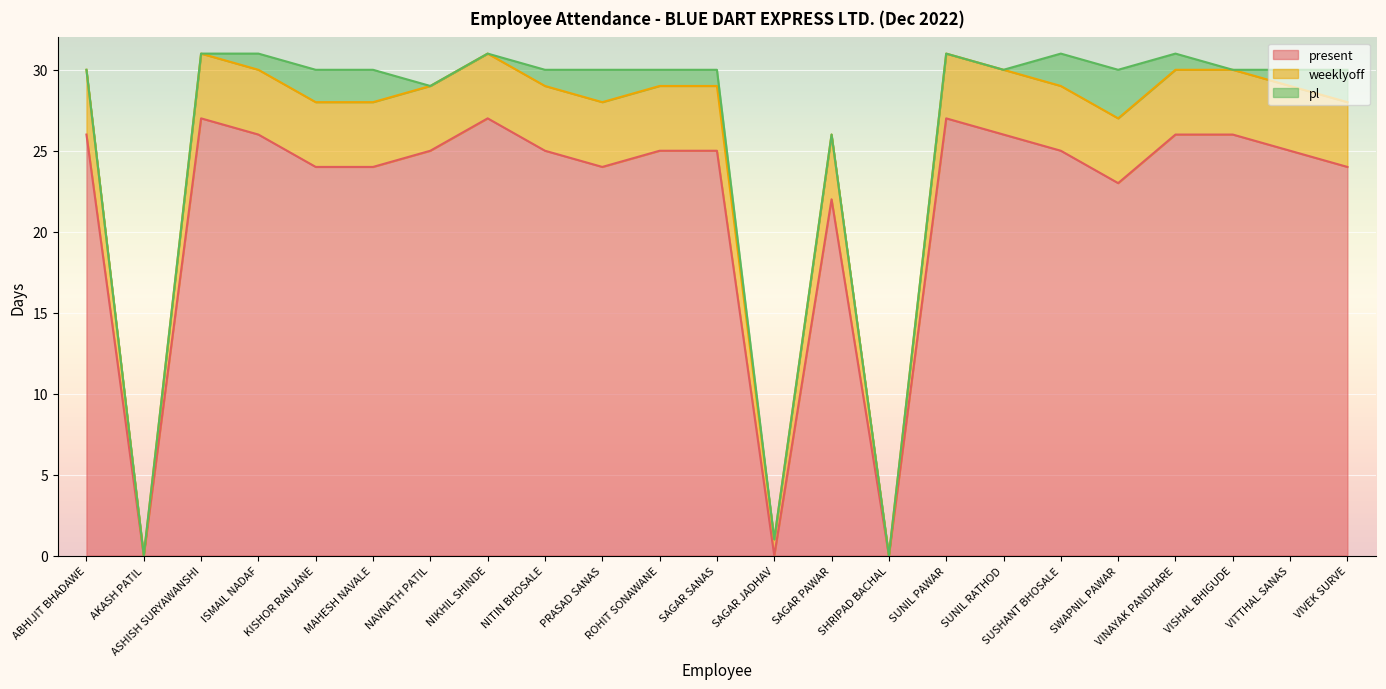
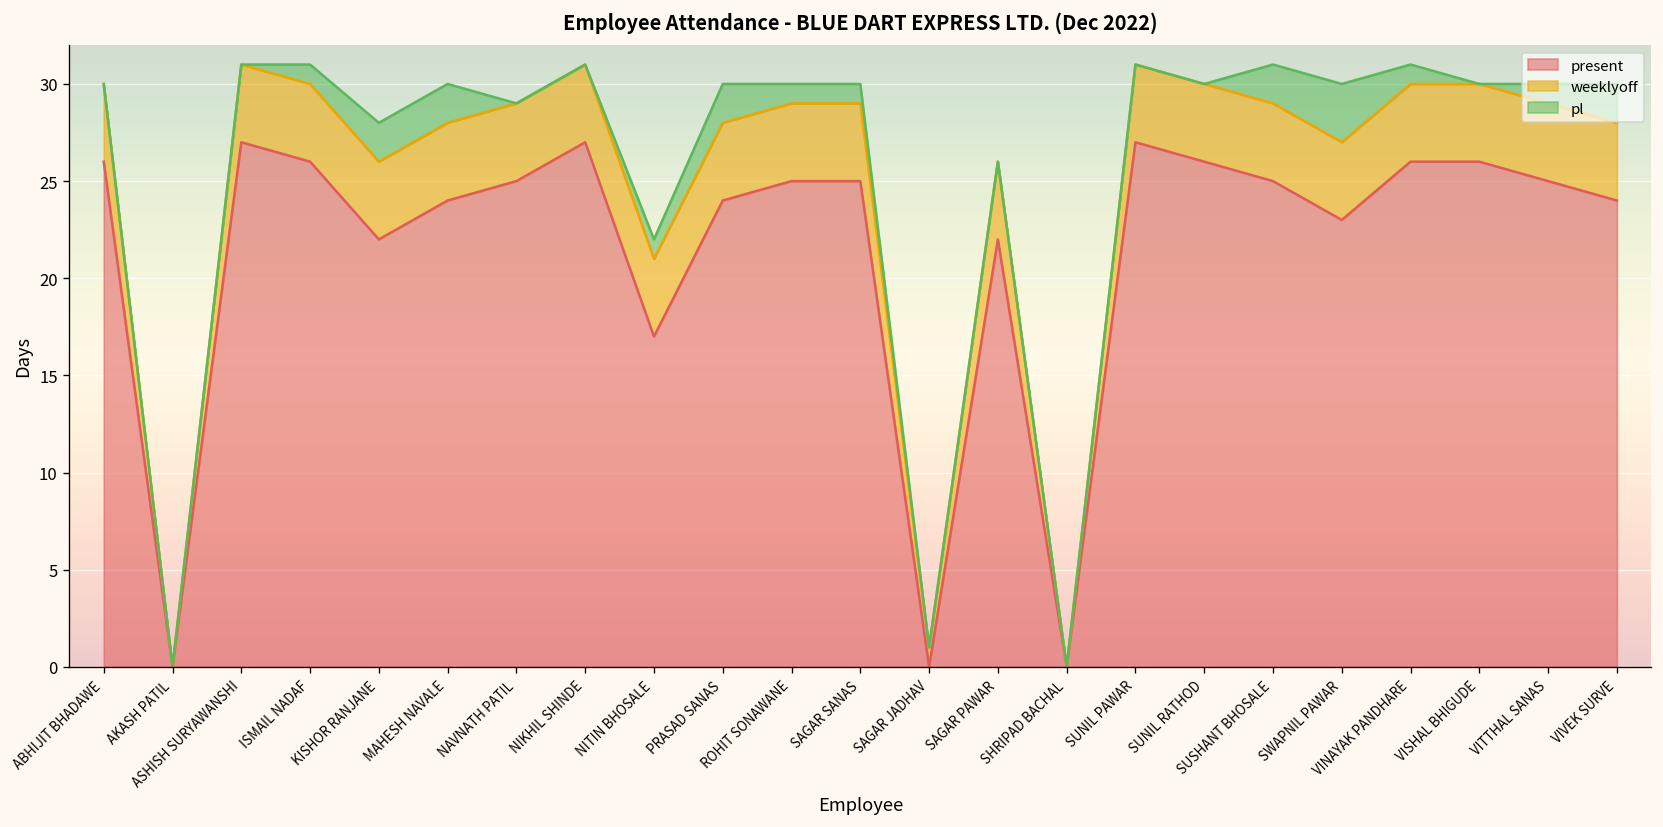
  {
    "present": {
      "ABHIJIT BHADAWE": 26,
      "ASHISH SURYAWANSHI": 27,
      "ISMAIL NADAF": 26,
-     "KISHOR RANJANE": 24,
+     "KISHOR RANJANE": 22,
      "MAHESH NAVALE": 24,
      "NAVNATH PATIL": 25,
      "NIKHIL SHINDE": 27,
-     "NITIN BHOSALE": 25,
+     "NITIN BHOSALE": 17,
      "PRASAD SANAS": 24,
      "ROHIT SONAWANE": 25,
      "SAGAR SANAS": 25,
      "SAGAR JADHAV": 0,
      "SAGAR PAWAR": 22,
      "SUNIL PAWAR": 27,
      "SUNIL RATHOD": 26,
      "SUSHANT BHOSALE": 25,
      "SWAPNIL PAWAR": 23,
      "VINAYAK PANDHARE": 26,
      "VISHAL BHIGUDE": 26,
      "VITTHAL SANAS": 25,
      "VIVEK SURVE": 24
    },
    "weeklyoff": {
      "ISMAIL NADAF": 4,
      "KISHOR RANJANE": 4,
      "MAHESH NAVALE": 4,
      "NITIN BHOSALE": 4,
      "PRASAD SANAS": 4,
      "ROHIT SONAWANE": 4,
      "SAGAR SANAS": 4,
      "SUSHANT BHOSALE": 4,
      "SWAPNIL PAWAR": 4,
      "VINAYAK PANDHARE": 4
    },
    "pl": {
      "ISMAIL NADAF": 1,
      "KISHOR RANJANE": 2,
      "MAHESH NAVALE": 2,
      "NITIN BHOSALE": 1,
      "PRASAD SANAS": 2,
      "ROHIT SONAWANE": 1,
      "SAGAR SANAS": 1,
      "SUSHANT BHOSALE": 2,
      "SWAPNIL PAWAR": 3,
      "VINAYAK PANDHARE": 1
    }
  }
